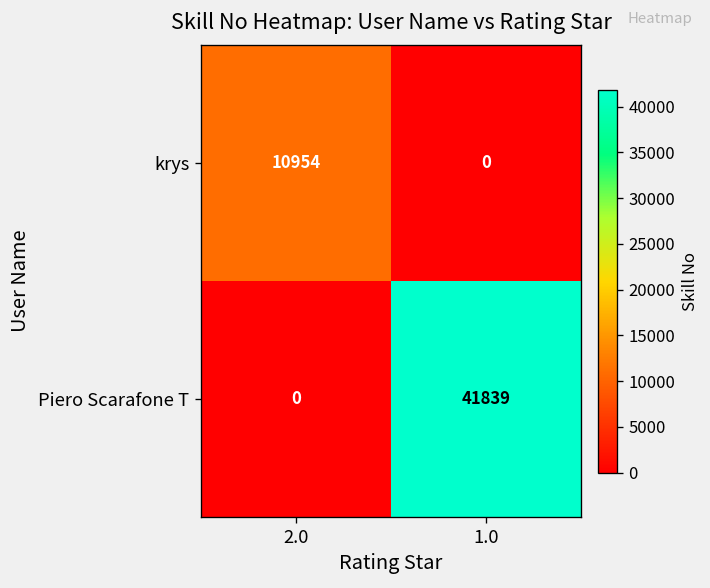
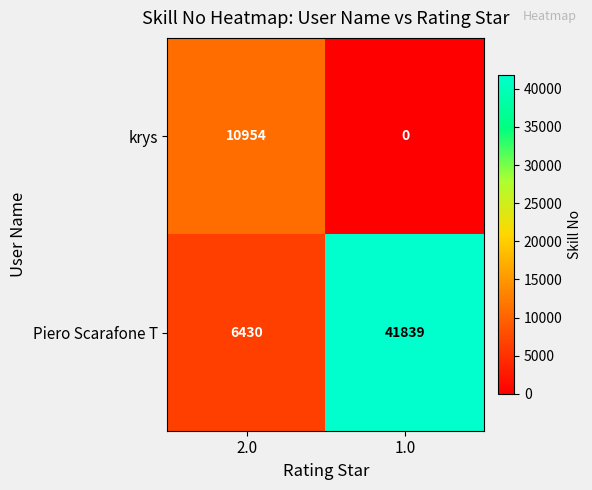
  {
    "krys": {
      "2.0": 10954,
      "1.0": 0
    },
    "Piero Scarafone T": {
-     "2.0": 0,
+     "2.0": 6430,
      "1.0": 41839
    }
  }
